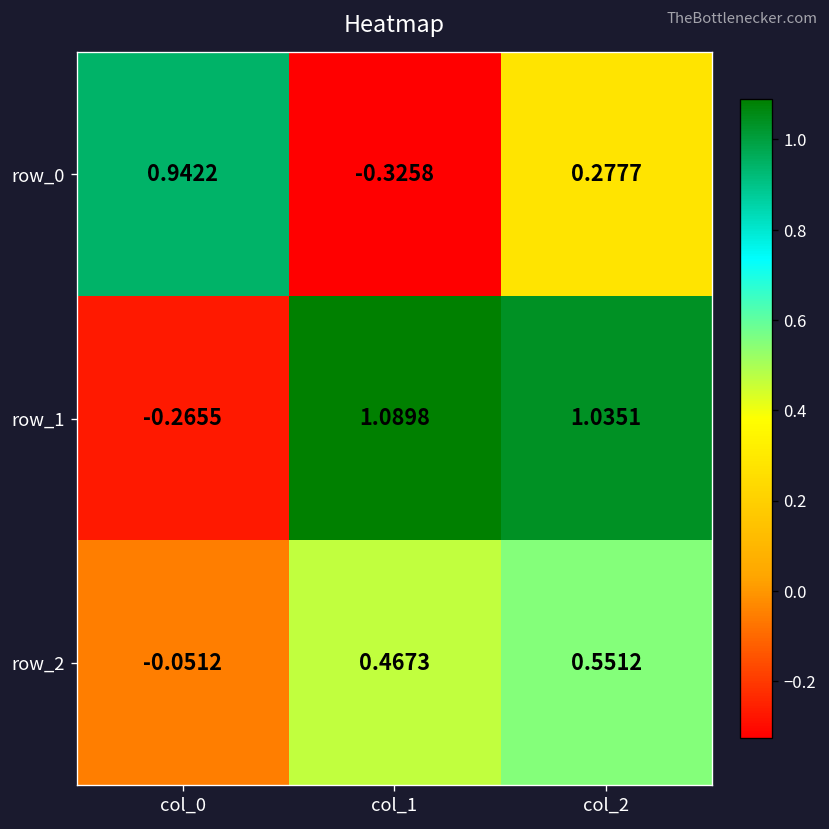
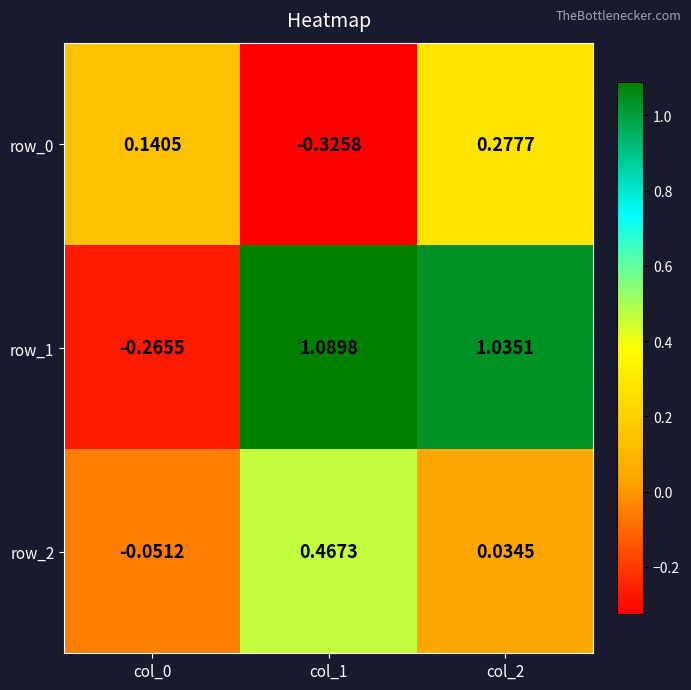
  {
    "row_0": {
-     "col_0": 0.9422,
+     "col_0": 0.1405,
      "col_1": -0.3258,
      "col_2": 0.2777
    },
    "row_1": {
      "col_0": -0.2655,
      "col_1": 1.0898,
      "col_2": 1.0351
    },
    "row_2": {
      "col_0": -0.0512,
      "col_1": 0.4673,
-     "col_2": 0.5512
+     "col_2": 0.0345
    }
  }
